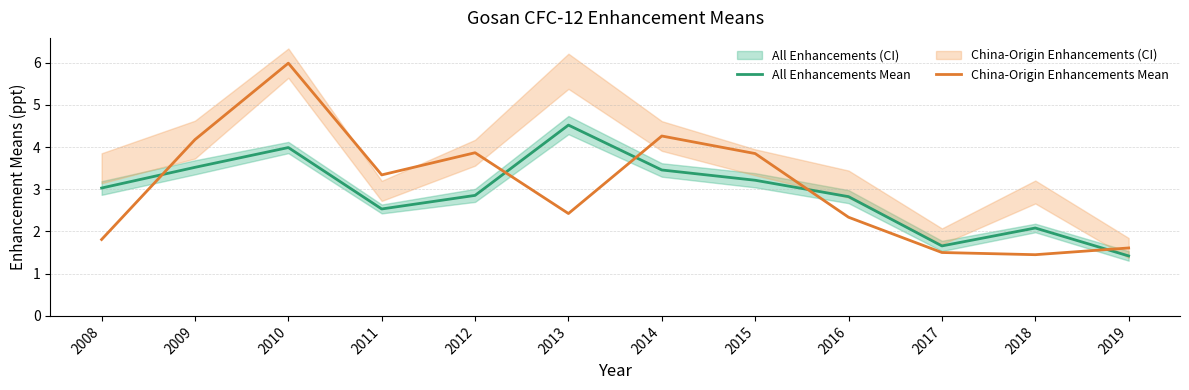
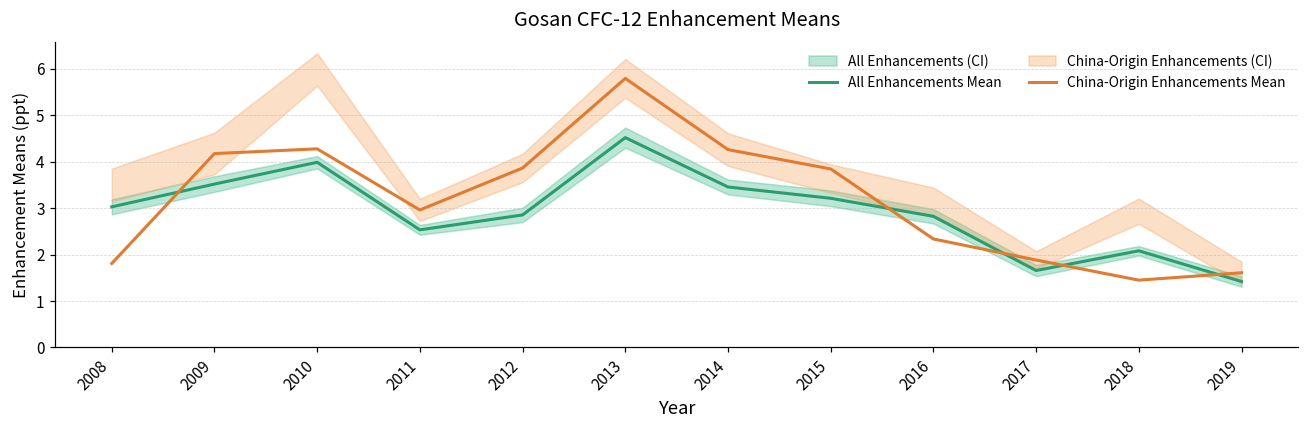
  {
    "China-Origin Enhancements Mean": {
      "2008": 1.8,
      "2009": 4.2,
-     "2010": 6.0,
-     "2011": 3.3,
+     "2010": 4.3,
+     "2011": 3.0,
      "2012": 3.9,
-     "2013": 2.4,
+     "2013": 5.8,
      "2014": 4.3,
      "2015": 3.8,
      "2016": 2.3,
-     "2017": 1.5,
+     "2017": 1.9,
      "2018": 1.5,
      "2019": 1.6
    }
  }
